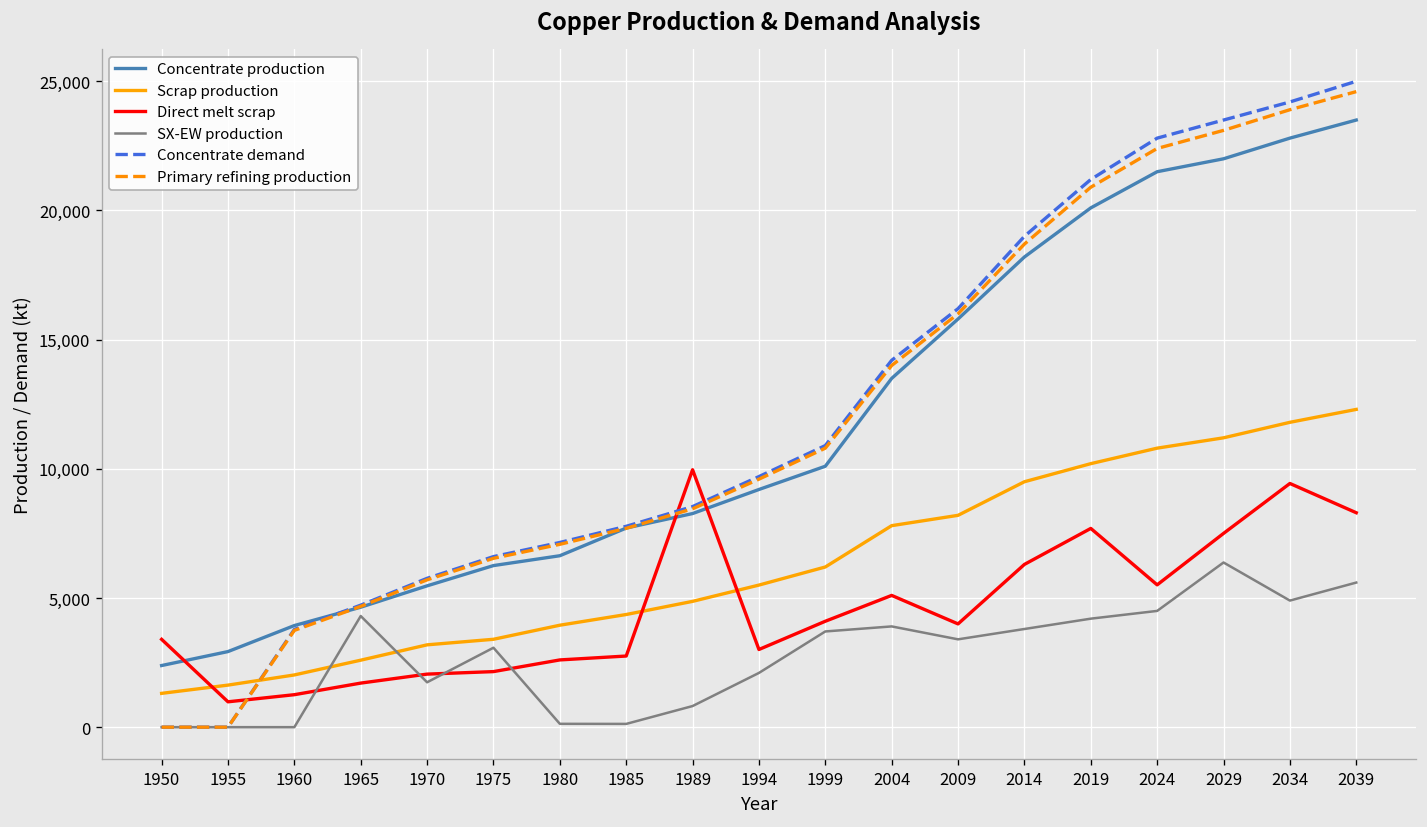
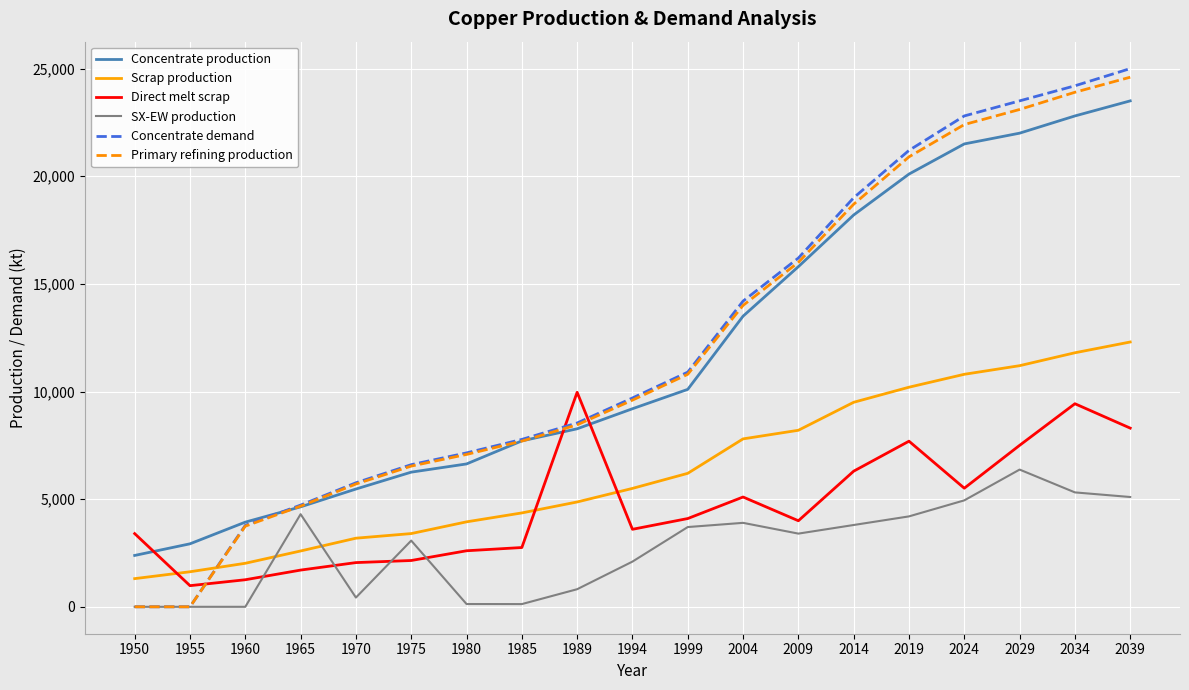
  {
    "Direct melt scrap": {
      "1950": "3,400",
      "1955": "1,000",
      "1960": "1,300",
      "1965": "1,700",
      "1970": "2,100",
      "1975": "2,200",
      "1980": "2,600",
      "1985": "2,800",
      "1989": "10,000",
-     "1994": "3,000",
+     "1994": "3,600",
      "1999": "4,100",
      "2004": "5,100",
      "2009": "4,000",
      "2014": "6,300",
      "2019": "7,700",
      "2024": "5,500",
      "2029": "7,500",
      "2034": "9,400",
      "2039": "8,300"
    },
    "SX-EW production": {
      "1960": "0",
      "1965": "4,300",
-     "1970": "1,700",
+     "1970": "400",
      "1975": "3,100",
      "1980": "100",
      "1985": "100",
      "1989": "800",
      "1994": "2,100",
      "1999": "3,700",
      "2004": "3,900",
      "2009": "3,400",
      "2014": "3,800",
      "2019": "4,200",
-     "2024": "4,500",
+     "2024": "4,900",
      "2029": "6,400",
-     "2034": "4,900",
-     "2039": "5,600"
+     "2034": "5,300",
+     "2039": "5,100"
    }
  }
